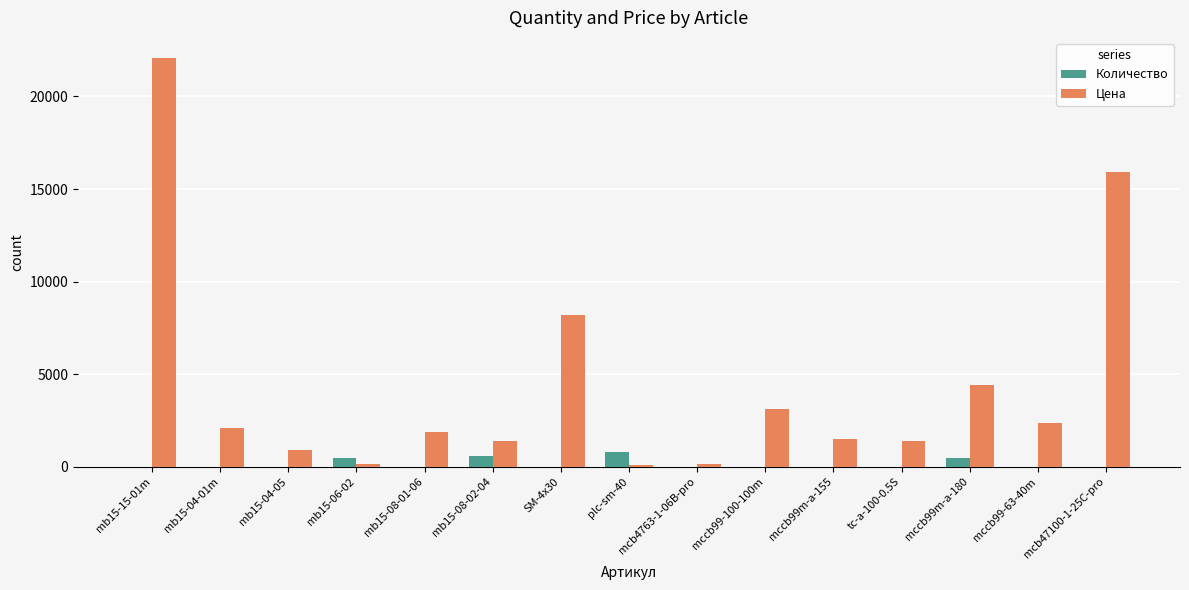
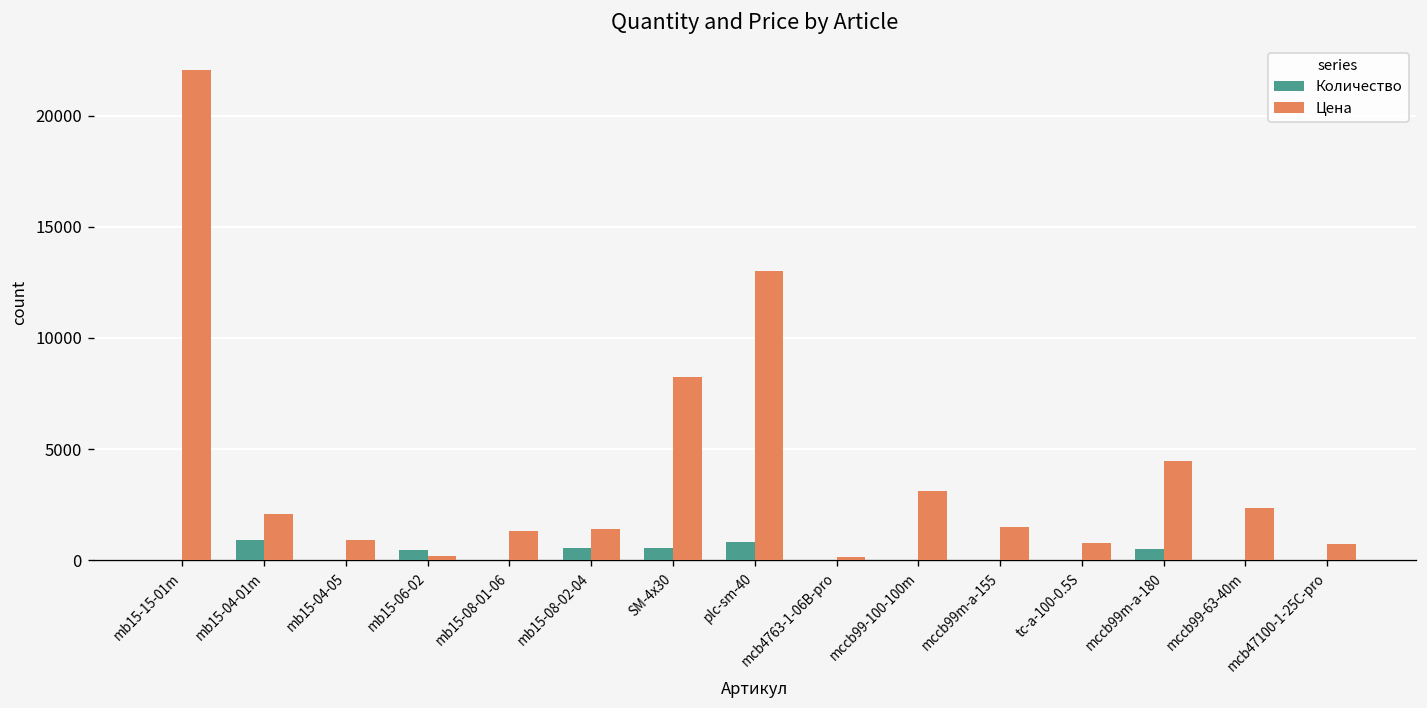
  {
    "Количество": {
-     "mb15-04-01m": 0,
+     "mb15-04-01m": 900,
      "mb15-06-02": 500,
      "mb15-08-02-04": 600,
-     "SM-4x30": 0,
+     "SM-4x30": 500,
      "plc-sm-40": 800,
      "mccb99m-a-180": 500
    },
    "Цена": {
      "mb15-15-01m": 22100,
      "mb15-04-01m": 2100,
      "mb15-04-05": 900,
      "mb15-06-02": 200,
-     "mb15-08-01-06": 1900,
+     "mb15-08-01-06": 1300,
      "mb15-08-02-04": 1400,
      "SM-4x30": 8200,
-     "plc-sm-40": 100,
+     "plc-sm-40": 13000,
      "mcb4763-1-06B-pro": 200,
      "mccb99-100-100m": 3100,
      "mccb99m-a-155": 1500,
-     "tc-a-100-0.5S": 1400,
+     "tc-a-100-0.5S": 800,
      "mccb99m-a-180": 4400,
      "mccb99-63-40m": 2400,
-     "mcb47100-1-25C-pro": 15900
+     "mcb47100-1-25C-pro": 700
    }
  }
